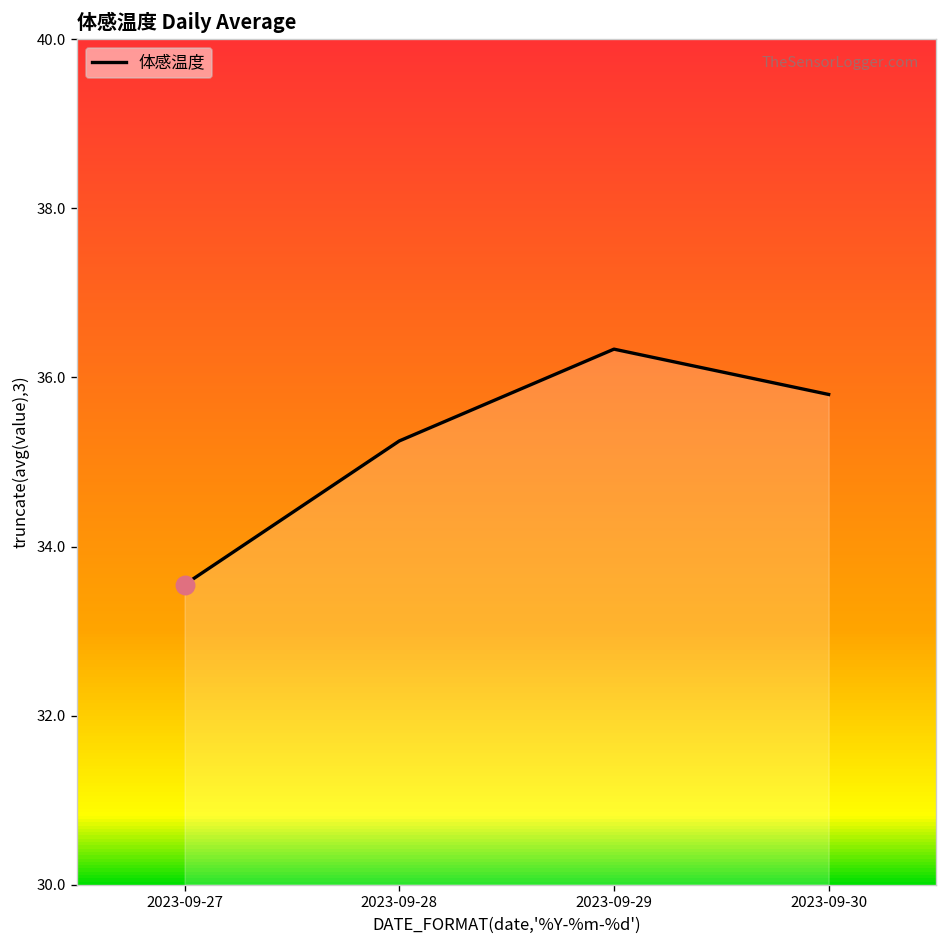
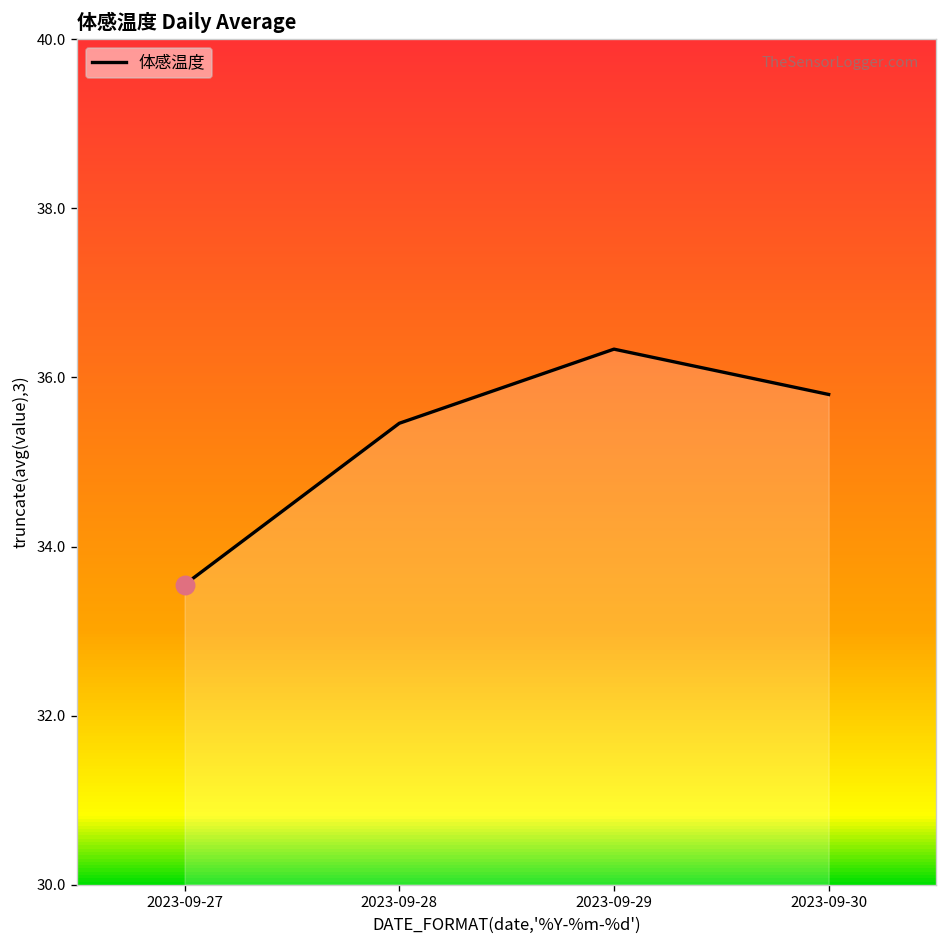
  {
    "体感温度": {
-     "2023-09-28": 35.2,
+     "2023-09-28": 35.5,
      "2023-09-29": 36.3,
      "2023-09-30": 35.8
    }
  }
